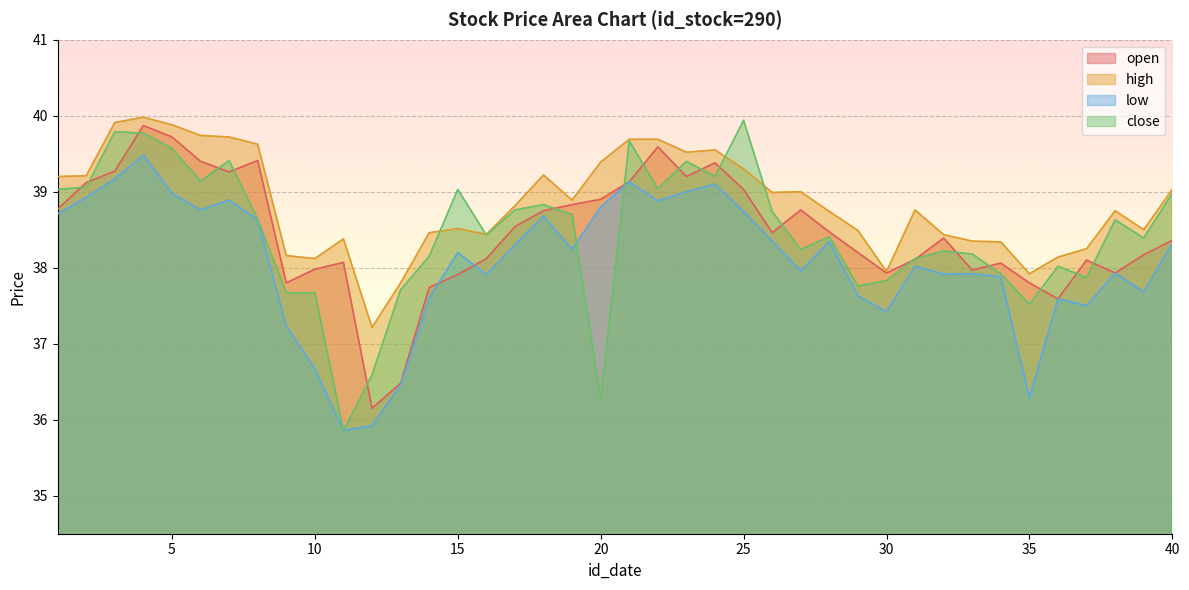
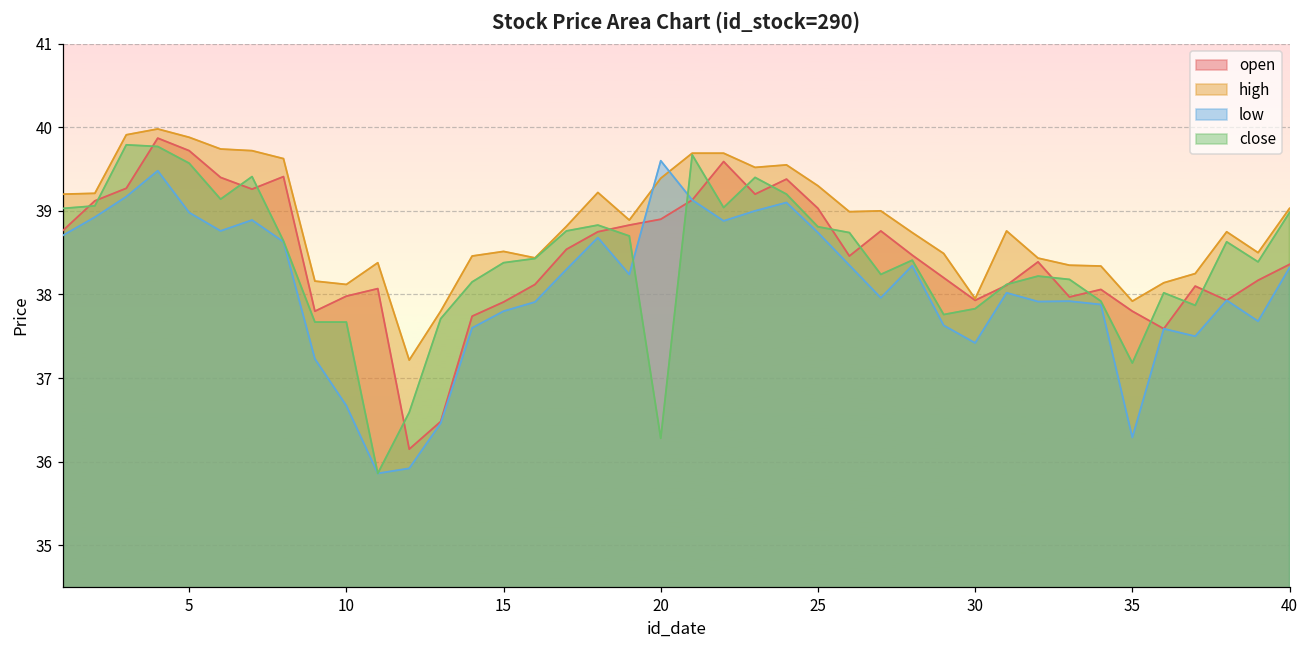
  {
    "low": {
      "5": 39.0,
      "10": 36.7,
-     "15": 38.2,
-     "20": 38.8,
+     "15": 37.8,
+     "20": 39.6,
      "25": 38.7,
      "30": 37.4,
      "35": 36.3,
      "40": 38.3
    },
    "close": {
      "5": 39.6,
      "10": 37.7,
-     "15": 39.0,
+     "15": 38.4,
      "20": 36.3,
-     "25": 39.9,
+     "25": 38.8,
      "30": 37.8,
-     "35": 37.5,
+     "35": 37.2,
      "40": 39.0
    }
  }
